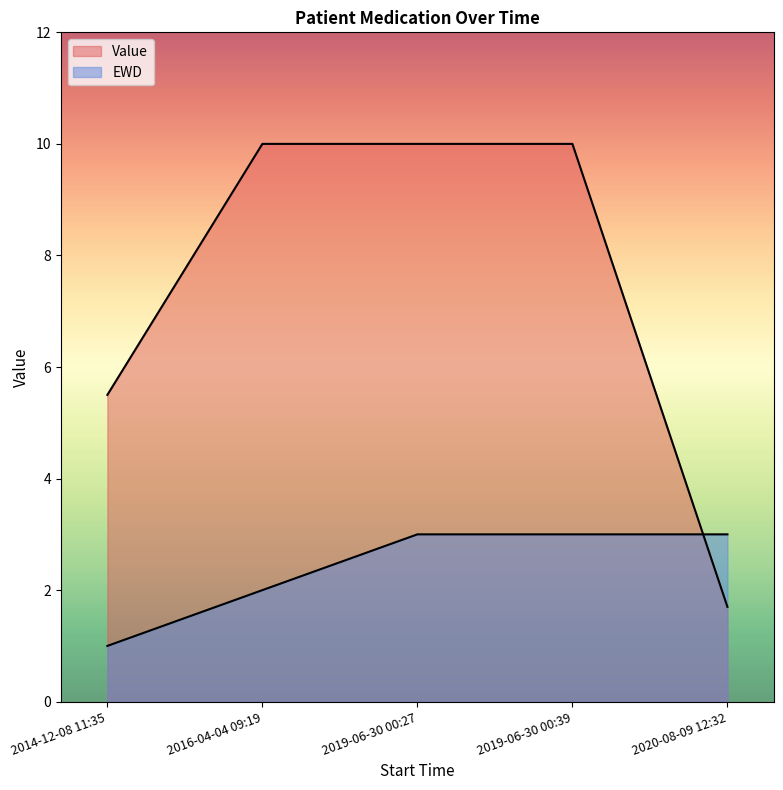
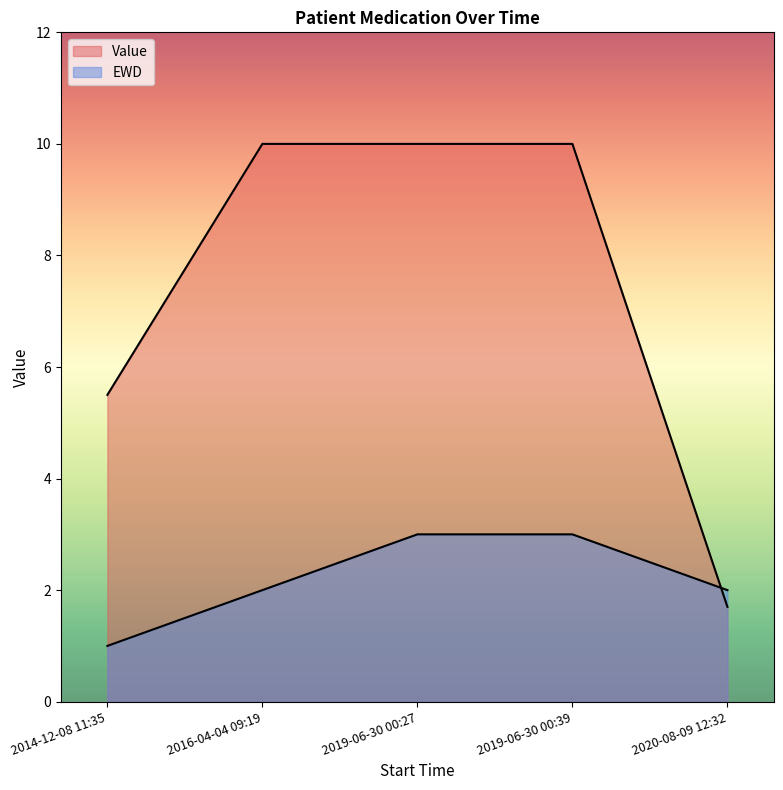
  {
    "Value": {
      "2014-12-08 11:35": 5.5,
      "2016-04-04 09:19": 10,
      "2019-06-30 00:27": 10,
      "2019-06-30 00:39": 10,
      "2020-08-09 12:32": 1.7
    },
    "EWD": {
      "2014-12-08 11:35": 1,
      "2016-04-04 09:19": 2,
      "2019-06-30 00:27": 3,
      "2019-06-30 00:39": 3,
-     "2020-08-09 12:32": 3
+     "2020-08-09 12:32": 2
    }
  }
